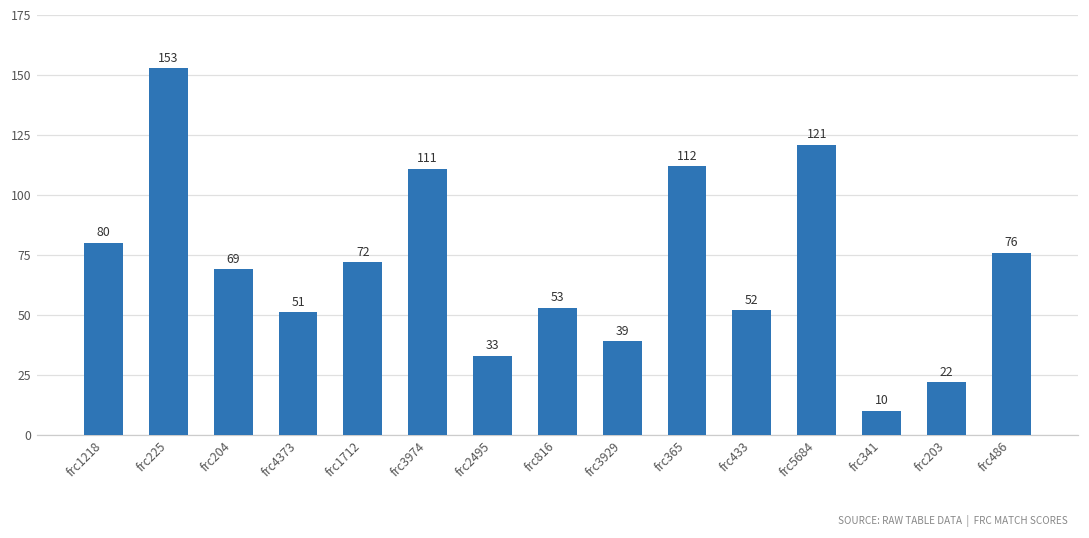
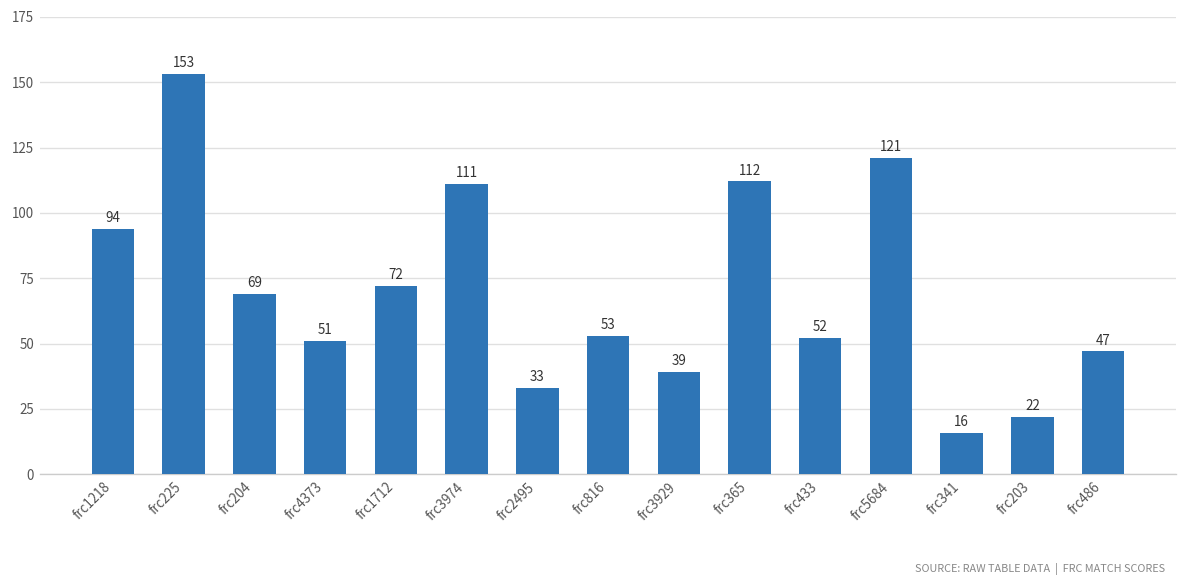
  {
-   "frc1218": 80,
+   "frc1218": 94,
    "frc225": 153,
    "frc204": 69,
    "frc4373": 51,
    "frc1712": 72,
    "frc3974": 111,
    "frc2495": 33,
    "frc816": 53,
    "frc3929": 39,
    "frc365": 112,
    "frc433": 52,
    "frc5684": 121,
-   "frc341": 10,
+   "frc341": 16,
    "frc203": 22,
-   "frc486": 76
+   "frc486": 47
  }
